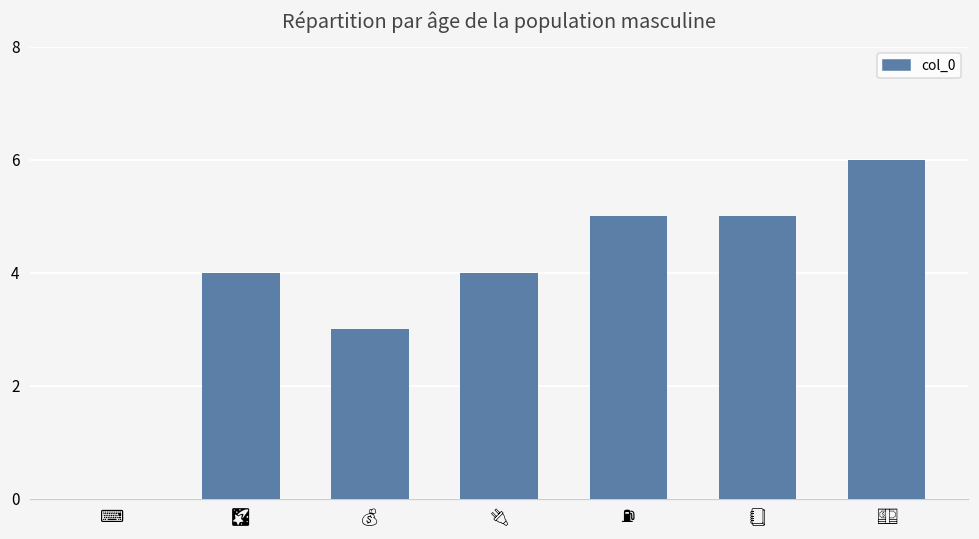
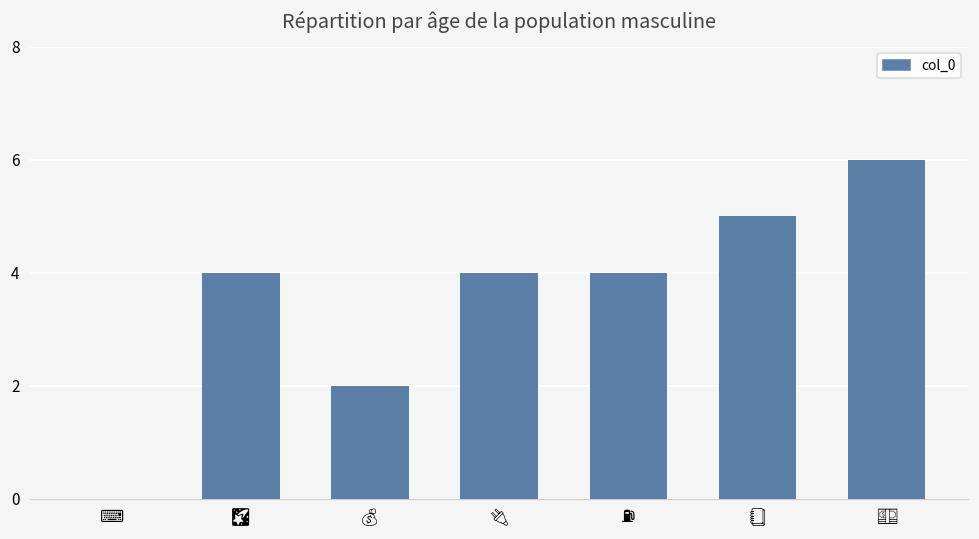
  {
    "⌨": 0,
    "🌠": 4,
-   "💰": 3,
+   "💰": 2,
    "🔌": 4,
-   "⛽️": 5,
+   "⛽️": 4,
    "📒": 5,
    "💵": 6
  }
